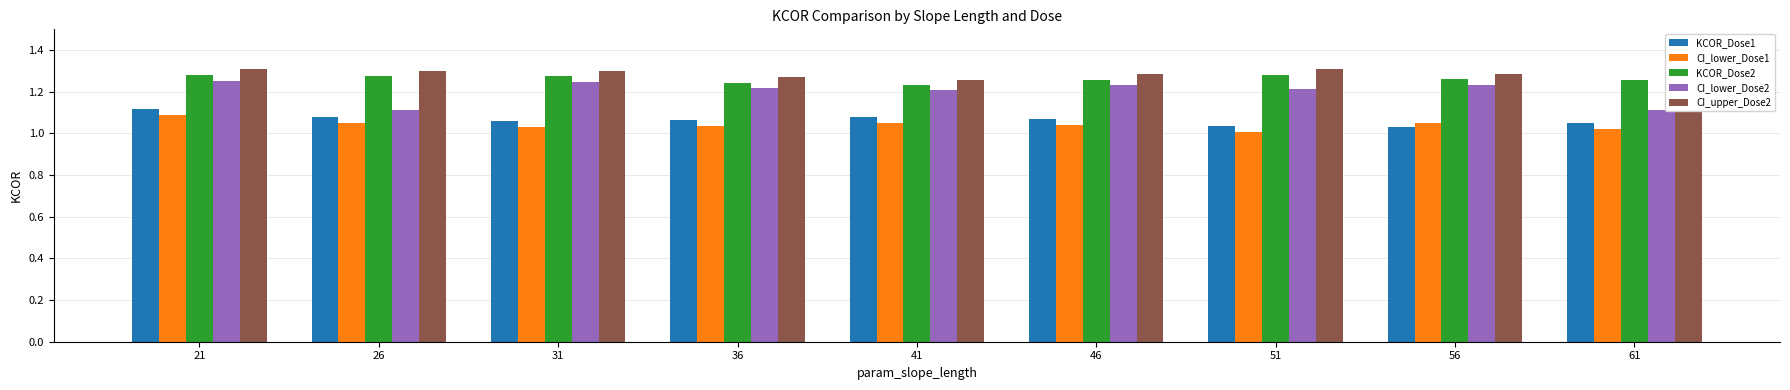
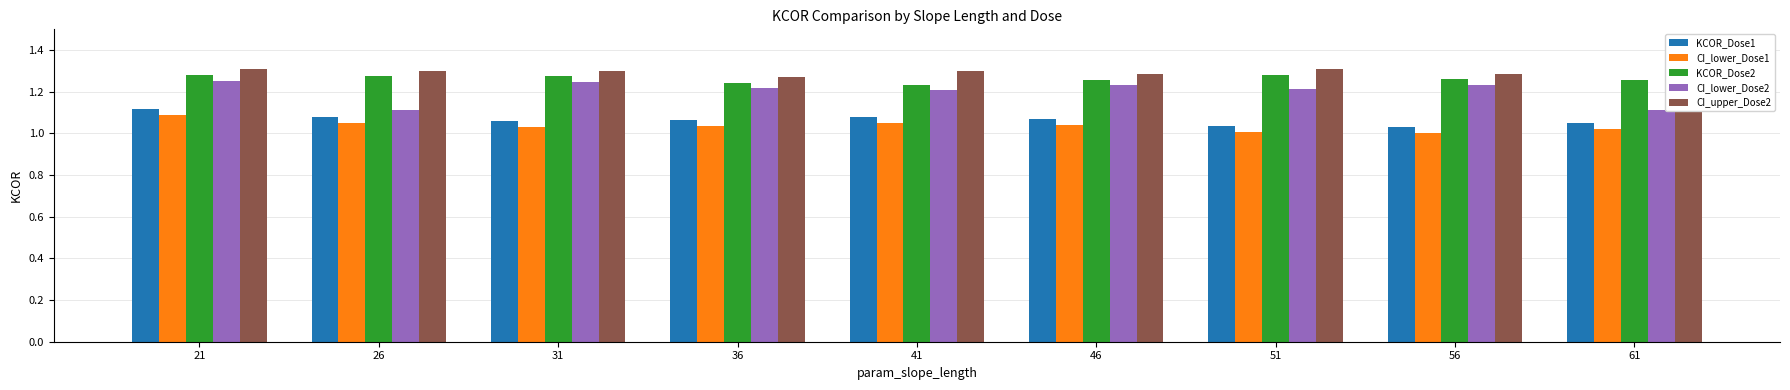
  {
    "KCOR_Dose1": {
      "21": 1.12,
      "26": 1.08,
      "31": 1.06,
      "36": 1.06,
      "41": 1.08,
      "46": 1.07,
      "51": 1.04,
      "56": 1.03,
      "61": 1.05
    },
    "CI_lower_Dose1": {
      "21": 1.09,
      "26": 1.05,
      "31": 1.03,
      "36": 1.03,
      "41": 1.05,
      "46": 1.04,
      "51": 1.01,
-     "56": 1.05,
+     "56": 1.00,
      "61": 1.02
    },
    "KCOR_Dose2": {
      "21": 1.28,
      "26": 1.28,
      "31": 1.27,
      "36": 1.24,
      "41": 1.23,
      "46": 1.26,
      "51": 1.28,
      "56": 1.26,
      "61": 1.26
    },
    "CI_lower_Dose2": {
      "21": 1.25,
      "26": 1.11,
      "31": 1.25,
      "36": 1.22,
      "41": 1.21,
      "46": 1.23,
      "51": 1.21,
      "56": 1.23,
      "61": 1.11
    },
    "CI_upper_Dose2": {
      "21": 1.31,
      "26": 1.30,
      "31": 1.30,
      "36": 1.27,
-     "41": 1.26,
+     "41": 1.30,
      "46": 1.29,
      "51": 1.31,
      "56": 1.29
    }
  }
